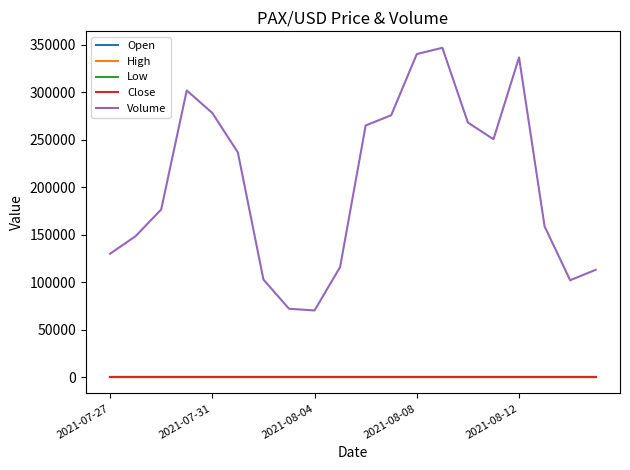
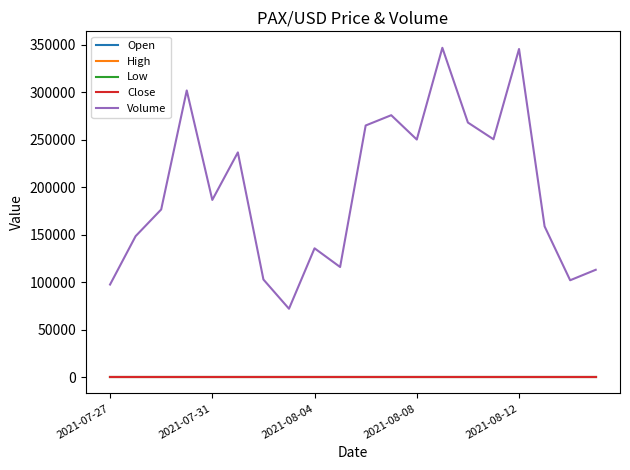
  {
    "Close": {
      "2021-07-27": 0,
      "2021-07-31": 0,
      "2021-08-04": 0,
      "2021-08-08": 0,
      "2021-08-12": 0
    },
    "Volume": {
-     "2021-07-27": 130000,
-     "2021-07-31": 280000,
-     "2021-08-04": 70000,
-     "2021-08-08": 340000,
-     "2021-08-12": 340000
+     "2021-07-27": 100000,
+     "2021-07-31": 190000,
+     "2021-08-04": 140000,
+     "2021-08-08": 250000,
+     "2021-08-12": 350000
    }
  }
